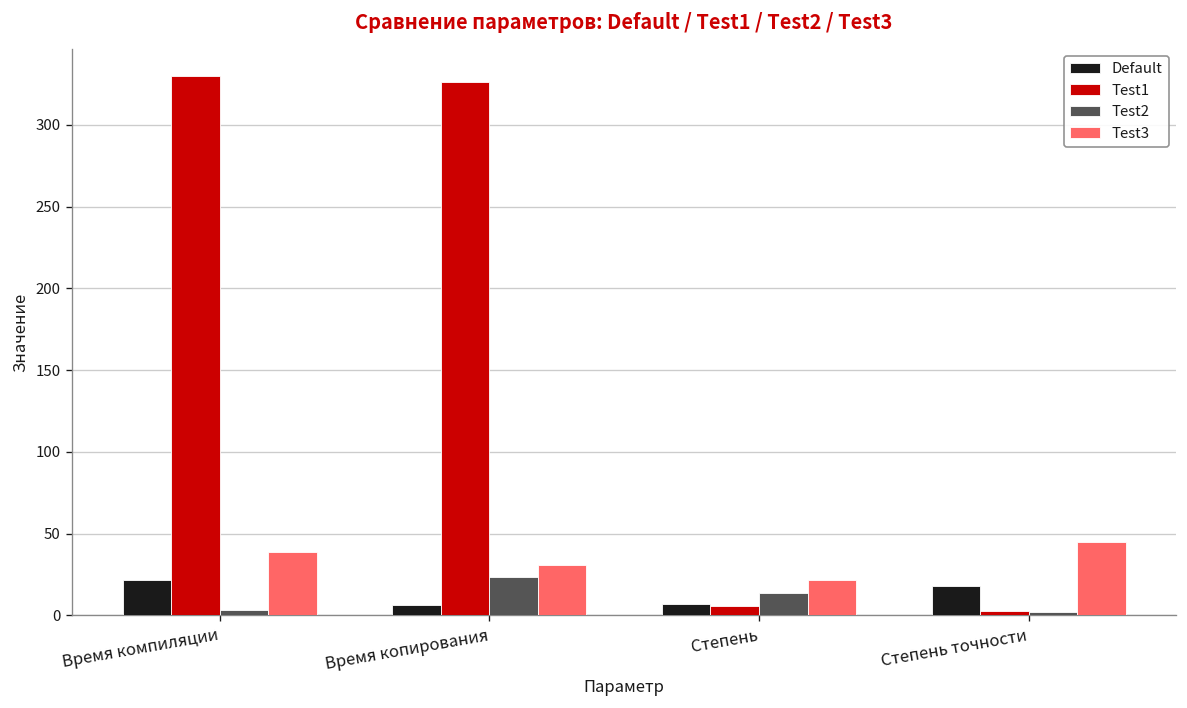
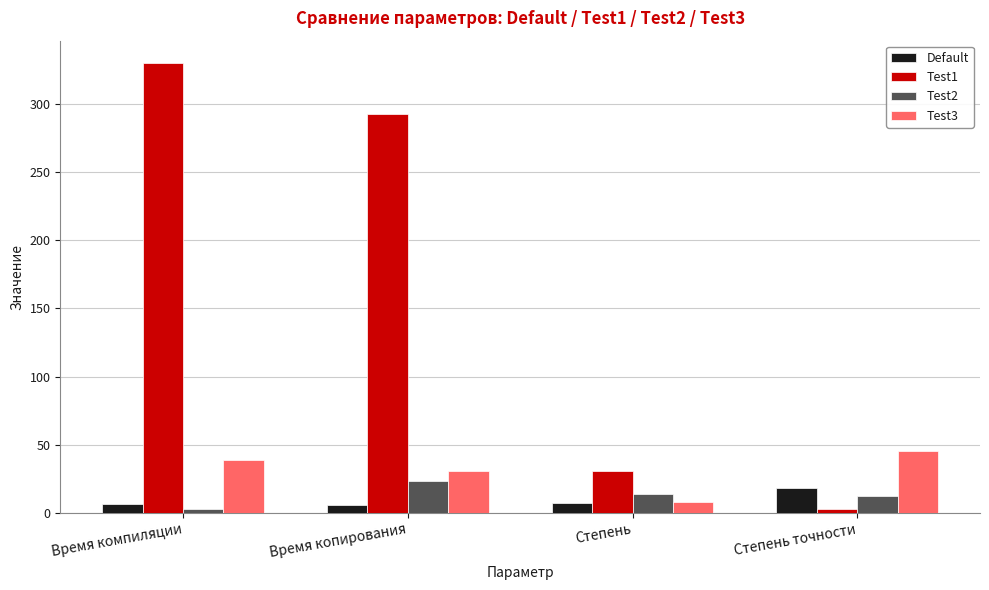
  {
    "Default": {
-     "Время компиляции": 22,
+     "Время компиляции": 6,
      "Время копирования": 6,
      "Степень": 7,
      "Степень точности": 18
    },
    "Test1": {
      "Время компиляции": 330,
-     "Время копирования": 326,
-     "Степень": 6,
+     "Время копирования": 293,
+     "Степень": 31,
      "Степень точности": 3
    },
    "Test2": {
      "Время компиляции": 3,
      "Время копирования": 24,
      "Степень": 14,
-     "Степень точности": 2
+     "Степень точности": 12
    },
    "Test3": {
      "Время компиляции": 39,
      "Время копирования": 31,
-     "Степень": 22,
+     "Степень": 8,
      "Степень точности": 45
    }
  }
